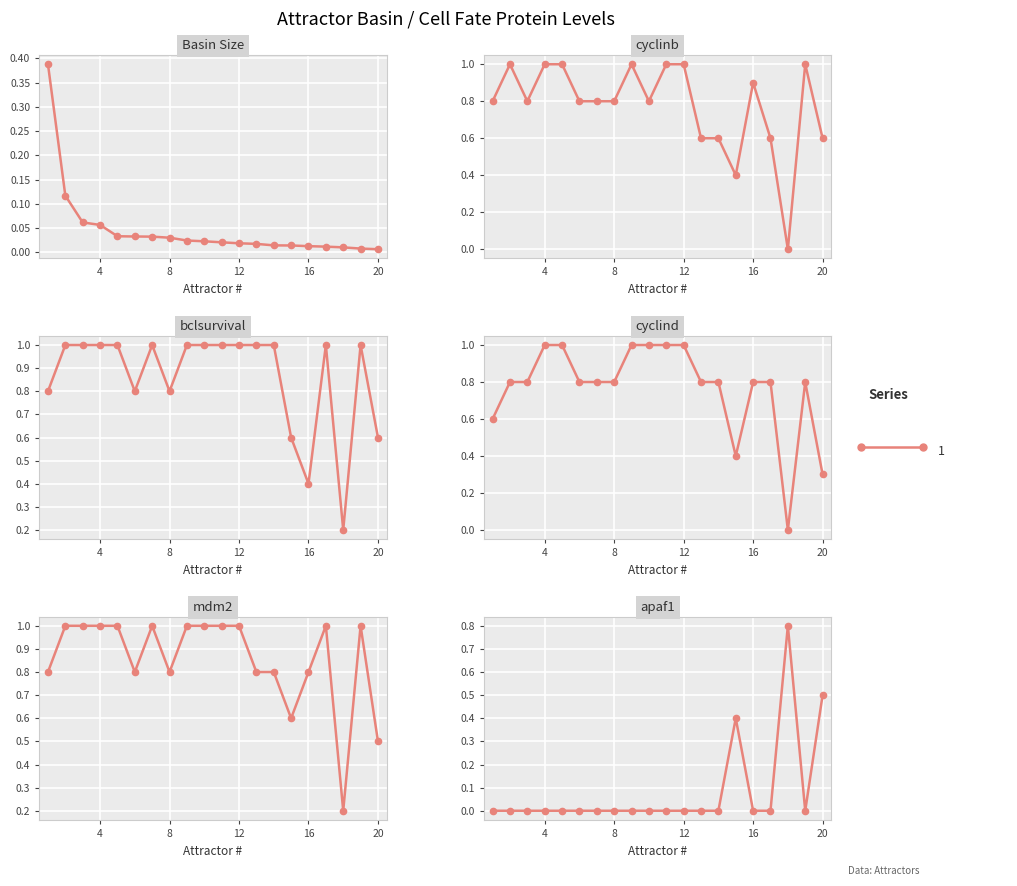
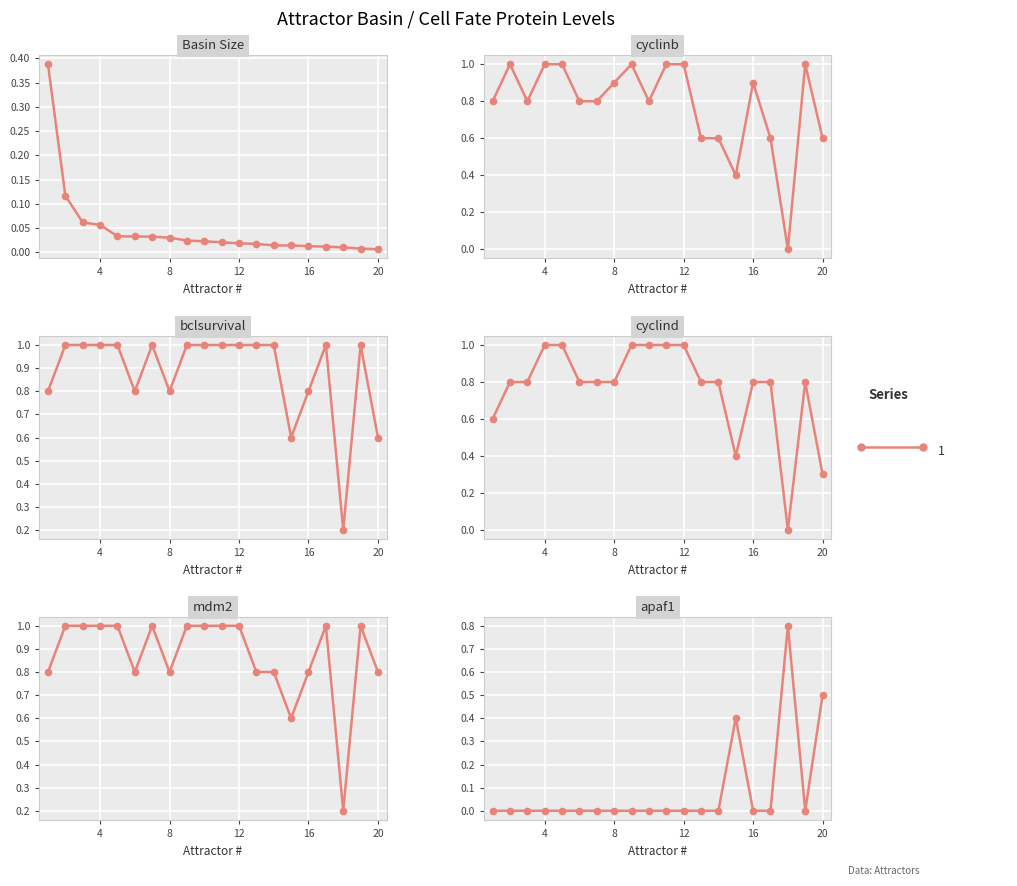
  {
    "Basin Size": {
      "4": 0.06,
      "8": 0.03,
      "12": 0.02,
      "16": 0.01,
      "20": 0.01
    },
    "cyclinb": {
      "4": 1.0,
-     "8": 0.8,
+     "8": 0.9,
      "12": 1.0,
      "16": 0.9,
      "20": 0.6
    },
    "bclsurvival": {
      "4": 1.0,
      "8": 0.8,
      "12": 1.0,
-     "16": 0.4,
+     "16": 0.8,
      "20": 0.6
    },
    "cyclind": {
      "4": 1.00,
      "8": 0.80,
      "12": 1.00,
      "16": 0.80,
      "20": 0.30
    },
    "mdm2": {
      "4": 1.0,
      "8": 0.8,
      "12": 1.0,
      "16": 0.8,
-     "20": 0.5
+     "20": 0.8
    },
    "apaf1": {
      "4": 0.00,
      "8": 0.00,
      "12": 0.00,
      "16": 0.00,
      "20": 0.50
    }
  }
